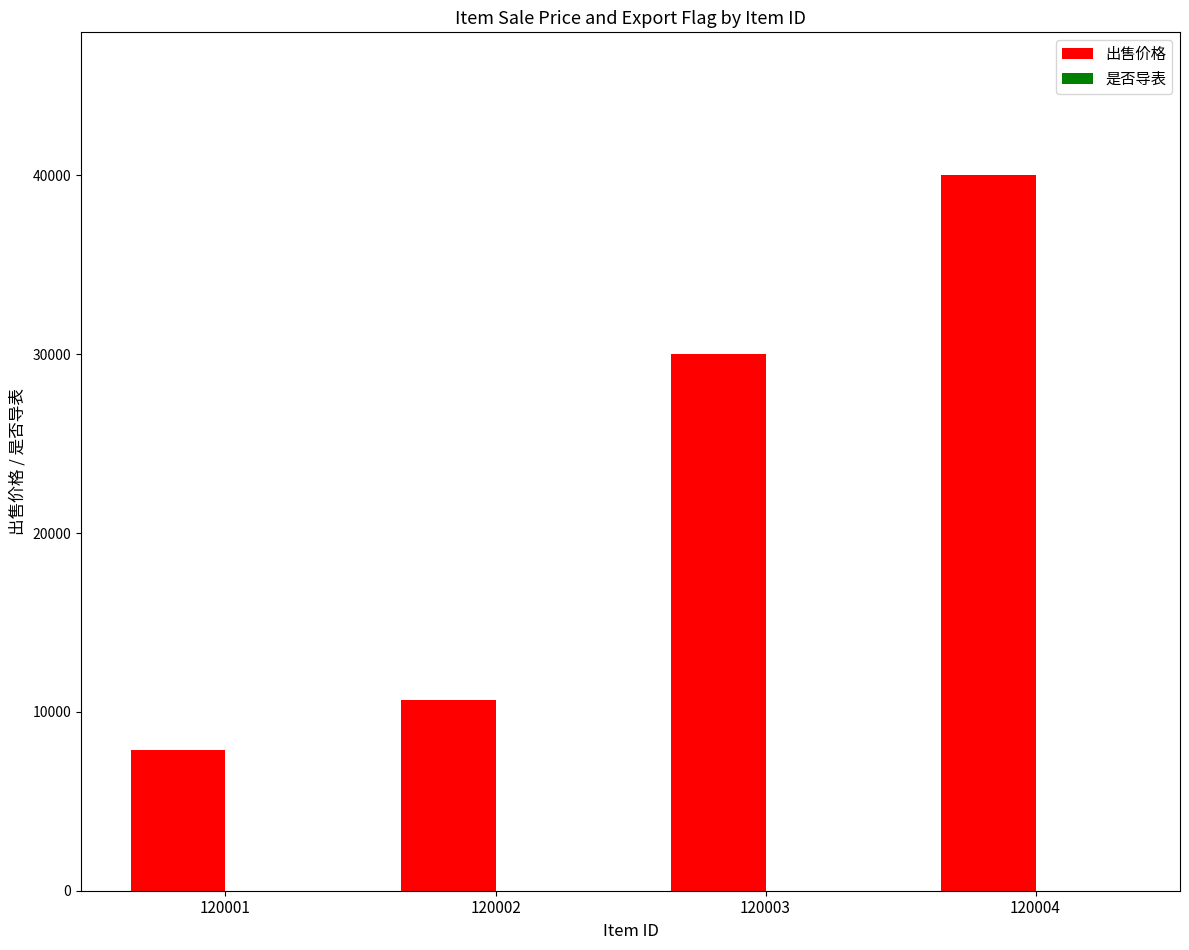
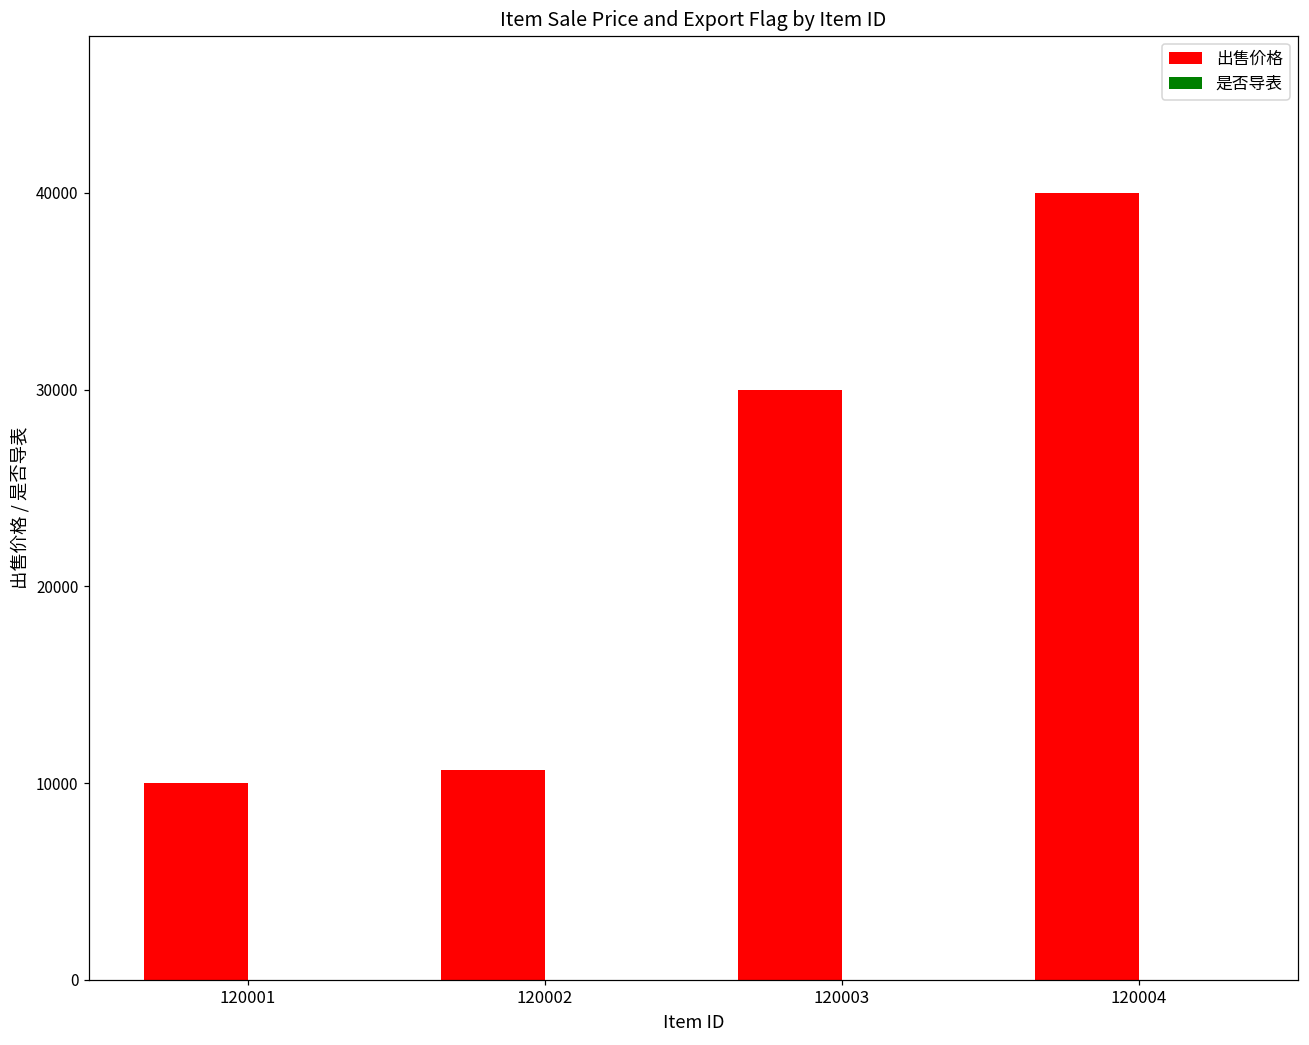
  {
    "出售价格": {
-     "120001": 7900,
+     "120001": 10000,
      "120002": 10700,
      "120003": 30000,
      "120004": 40000
    }
  }
